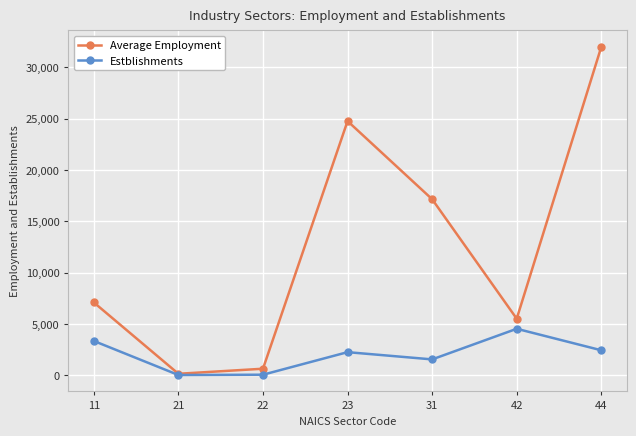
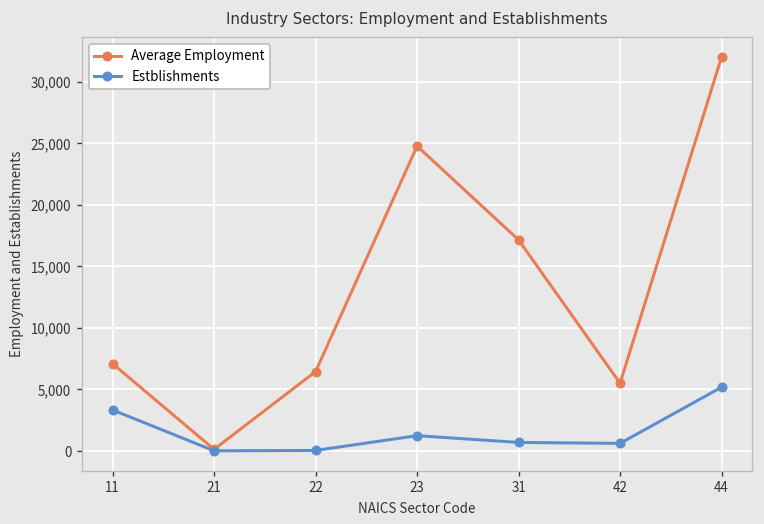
  {
    "Average Employment": {
      "11": "7,100",
-     "22": "600",
+     "22": "6,500",
      "23": "24,800",
      "31": "17,200",
      "42": "5,500",
      "44": "32,000"
    },
    "Estblishments": {
      "11": "3,300",
      "22": "0",
-     "23": "2,200",
-     "31": "1,500",
-     "42": "4,500",
-     "44": "2,400"
+     "23": "1,200",
+     "31": "700",
+     "42": "600",
+     "44": "5,200"
    }
  }
